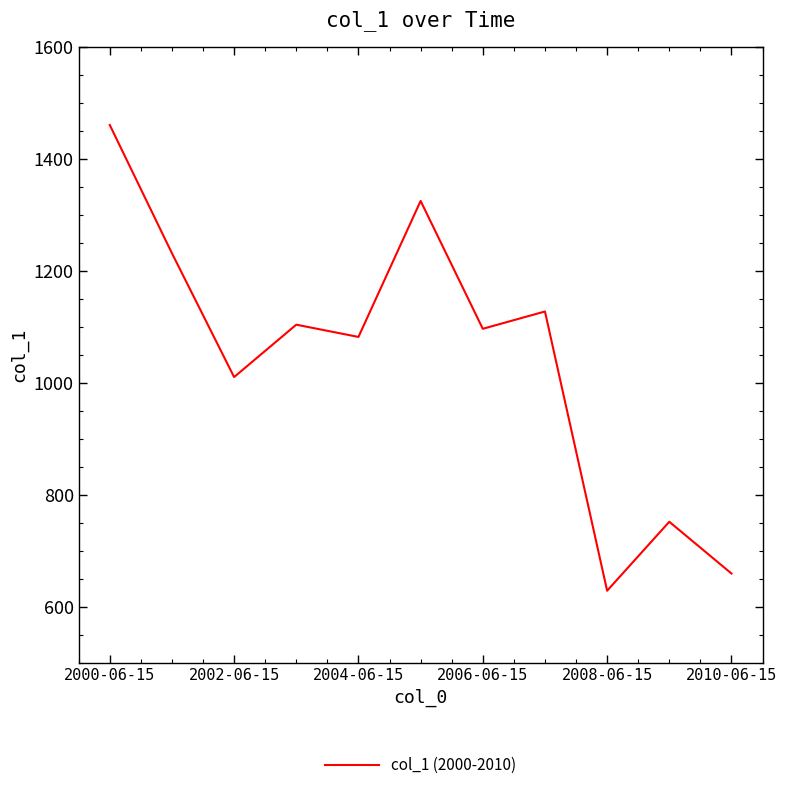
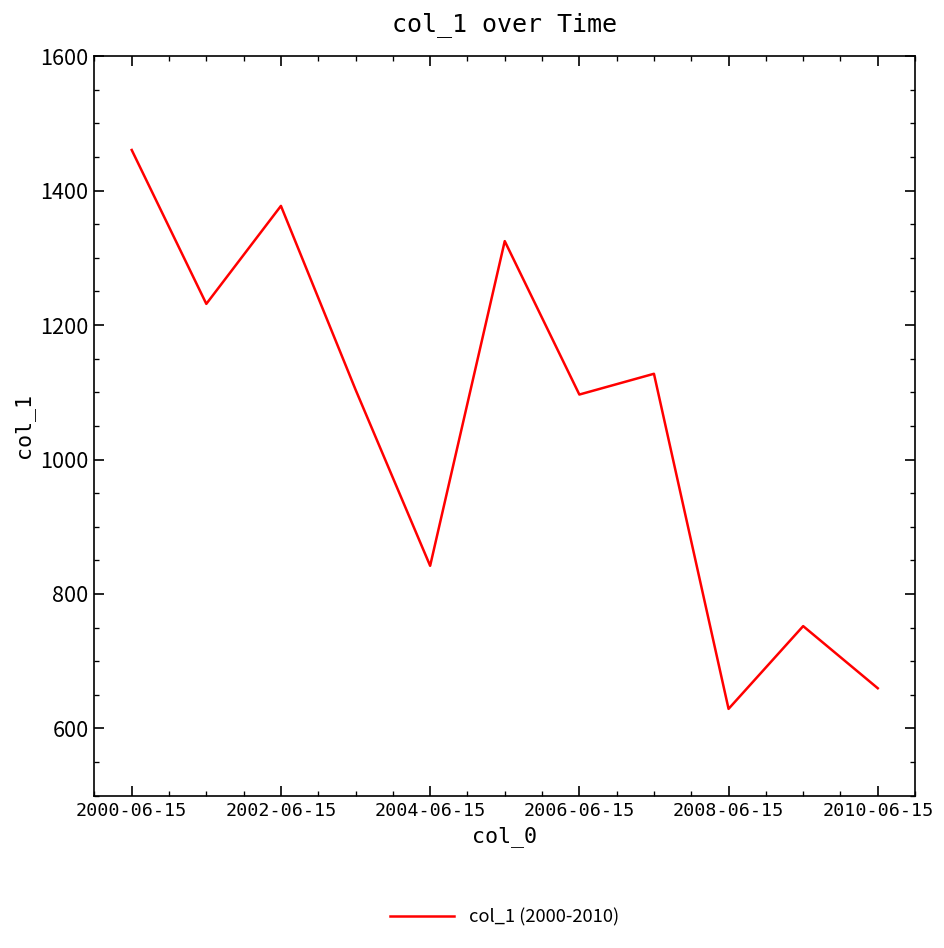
  {
    "2000-06-15": 1460,
-   "2002-06-15": 1010,
-   "2004-06-15": 1080,
+   "2002-06-15": 1380,
+   "2004-06-15": 840,
    "2006-06-15": 1100,
    "2008-06-15": 630,
    "2010-06-15": 660
  }
